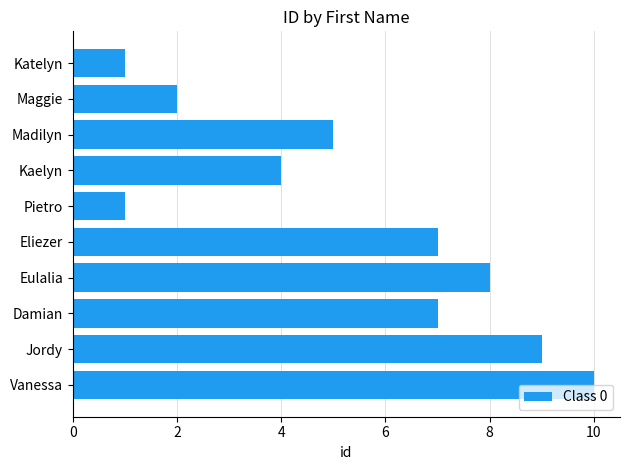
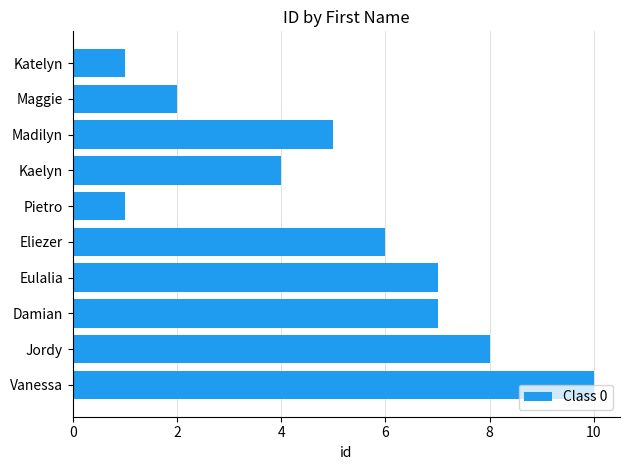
  {
    "Katelyn": 1,
    "Maggie": 2,
    "Madilyn": 5,
    "Kaelyn": 4,
    "Pietro": 1,
-   "Eliezer": 7,
-   "Eulalia": 8,
+   "Eliezer": 6,
+   "Eulalia": 7,
    "Damian": 7,
-   "Jordy": 9
+   "Jordy": 8
  }
